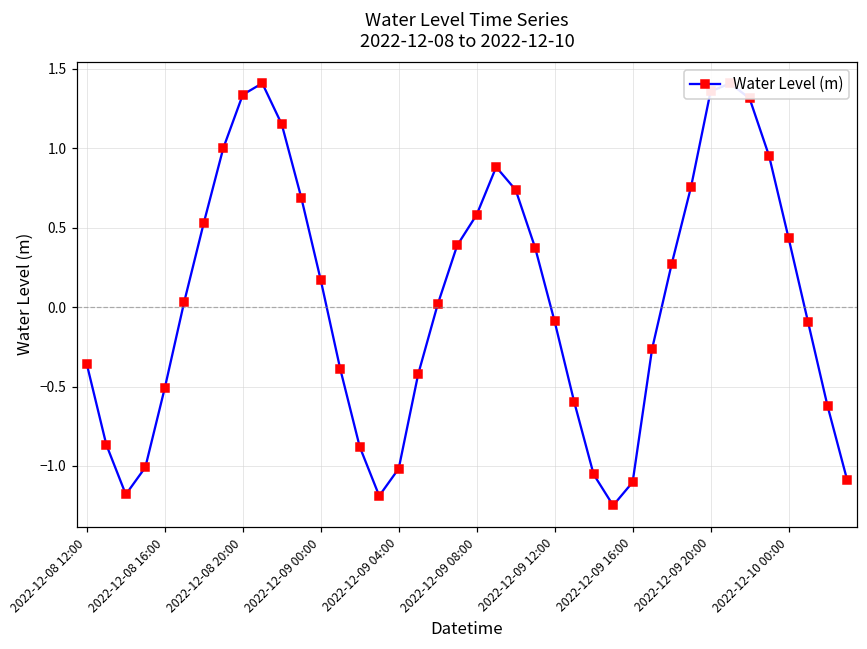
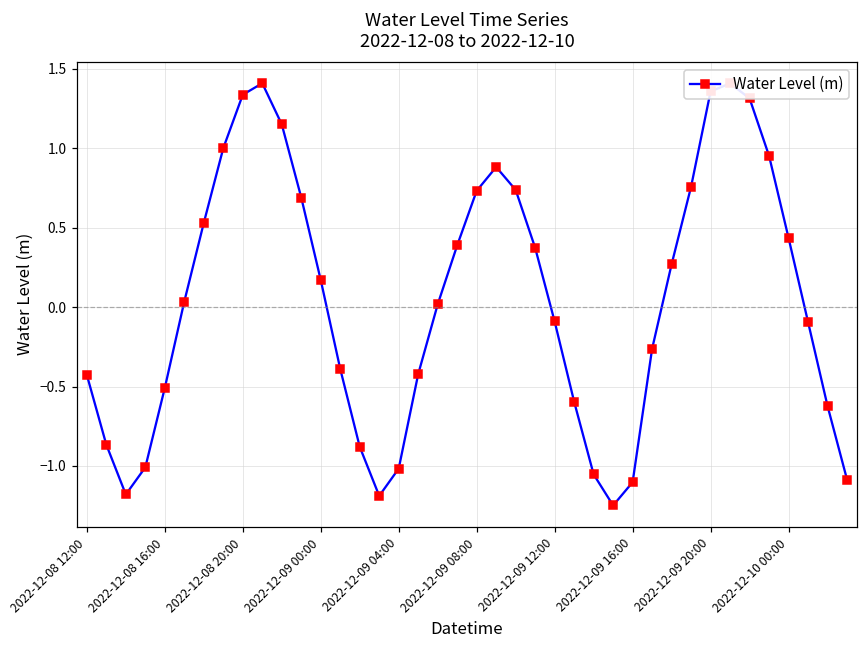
  {
-   "2022-12-08 12:00": -0.36,
+   "2022-12-08 12:00": -0.43,
    "2022-12-08 16:00": -0.51,
    "2022-12-08 20:00": 1.34,
    "2022-12-09 00:00": 0.17,
    "2022-12-09 04:00": -1.02,
-   "2022-12-09 08:00": 0.58,
+   "2022-12-09 08:00": 0.73,
    "2022-12-09 12:00": -0.09,
    "2022-12-09 16:00": -1.10,
    "2022-12-10 00:00": 0.44
  }
